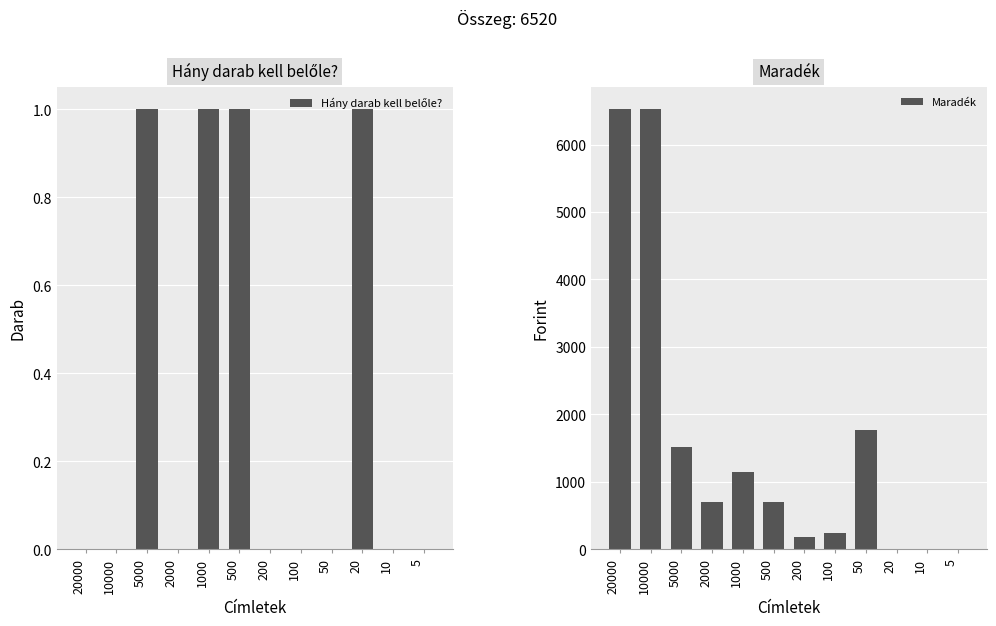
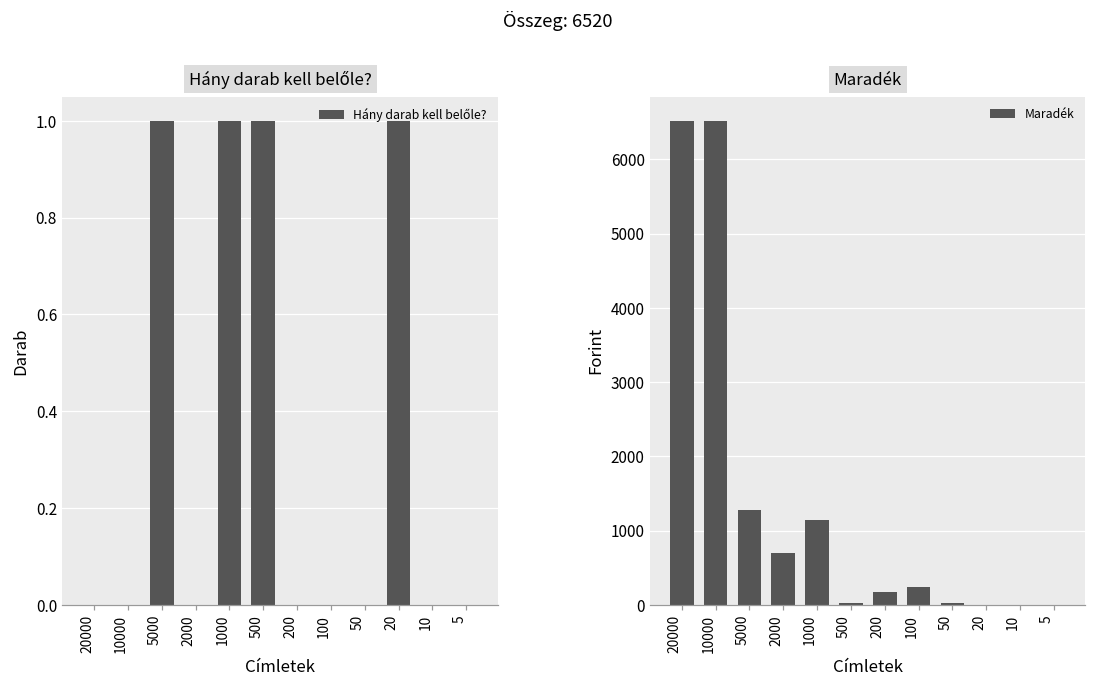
  {
    "Hány darab kell belőle?": {
      "20000": 0.00,
      "10000": 0.00,
      "5000": 1.00,
      "2000": 0.00,
      "1000": 1.00,
      "500": 1.00,
      "200": 0.00,
      "100": 0.00,
      "50": 0.00,
      "20": 1.00,
      "10": 0.00,
      "5": 0.00
    },
    "Maradék": {
      "20000": 6500,
      "10000": 6500,
-     "5000": 1500,
+     "5000": 1300,
      "2000": 700,
      "1000": 1100,
-     "500": 700,
+     "500": 0,
      "200": 200,
      "100": 200,
-     "50": 1800,
+     "50": 0,
      "20": 0,
      "10": 0,
      "5": 0
    }
  }
